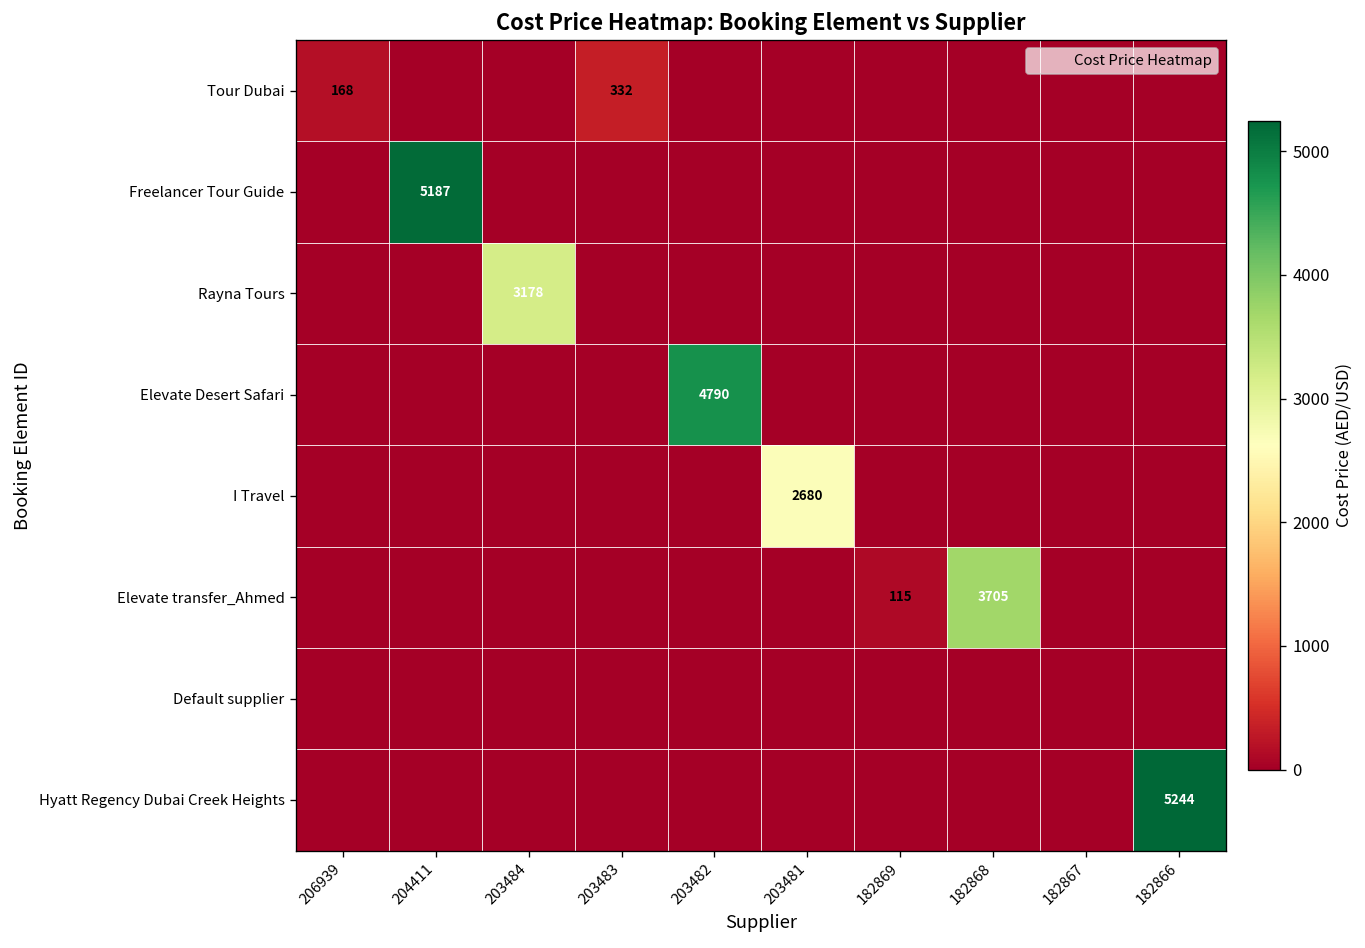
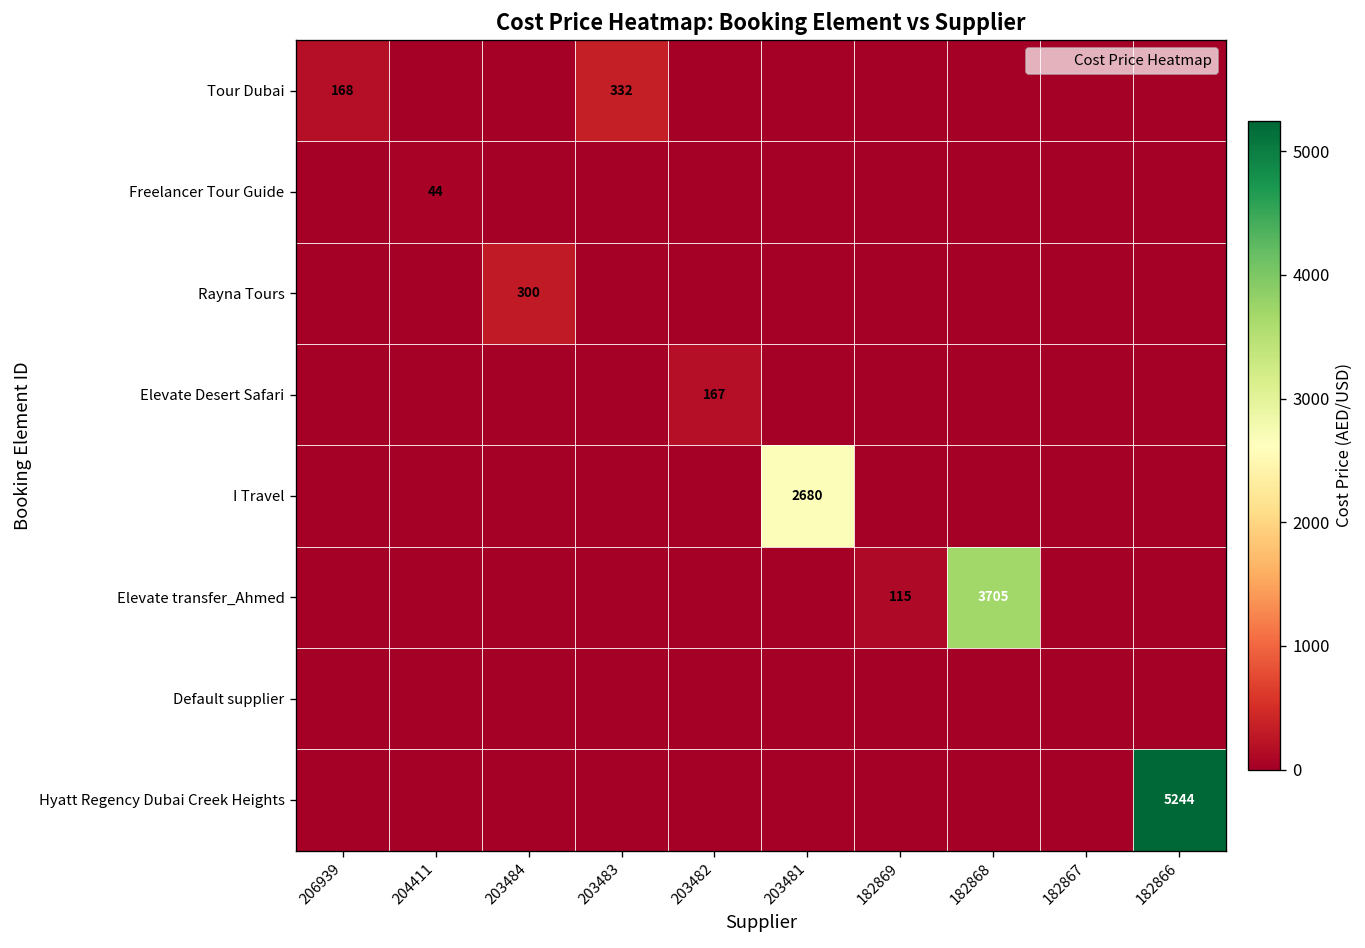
  {
    "Tour Dubai": {
      "206939": 168,
      "203483": 332
    },
    "Freelancer Tour Guide": {
-     "204411": 5187
+     "204411": 44
    },
    "Rayna Tours": {
-     "203484": 3178
+     "203484": 300
    },
    "Elevate Desert Safari": {
-     "203482": 4790
+     "203482": 167
    },
    "I Travel": {
      "203481": 2680
    },
    "Elevate transfer_Ahmed": {
      "182869": 115,
      "182868": 3705
    },
    "Hyatt Regency Dubai Creek Heights": {
      "182866": 5244
    }
  }
